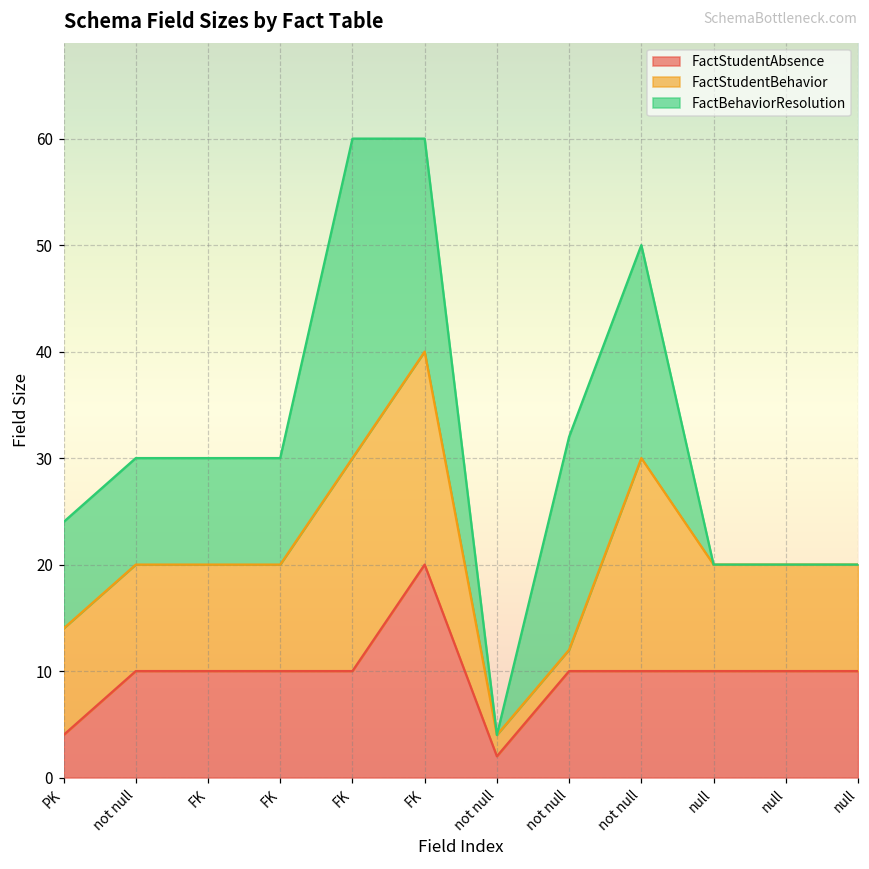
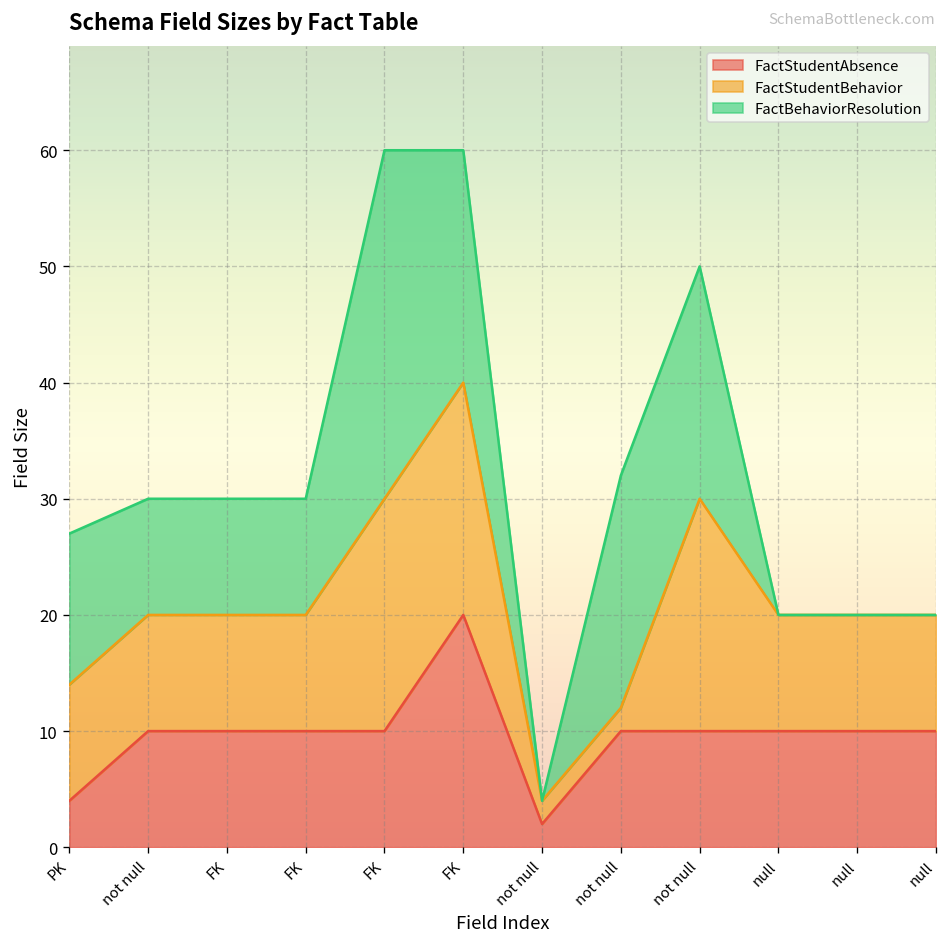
  {
    "FactStudentAbsence": {
      "PK": 4
    },
    "FactStudentBehavior": {
      "PK": 10
    },
    "FactBehaviorResolution": {
-     "PK": 10
+     "PK": 13
    }
  }
